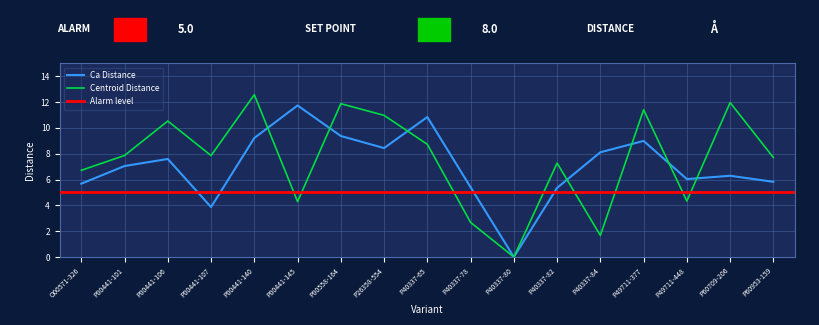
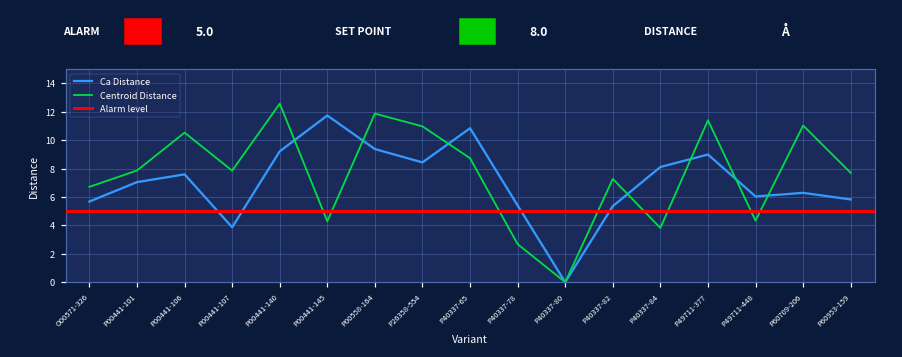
  {
    "Ca Distance": {
      "O00571-326": 5.7,
      "P00441-101": 7.0,
      "P00441-106": 7.6,
      "P00441-107": 3.9,
      "P00441-140": 9.2,
      "P00441-145": 11.7,
      "P00558-164": 9.4,
      "P26358-554": 8.4,
      "P40337-65": 10.8,
      "P40337-78": 5.4,
      "P40337-82": 5.4,
      "P40337-84": 8.1,
      "P49711-377": 9.0,
      "P49711-448": 6.0,
      "P60709-206": 6.3,
      "P60953-159": 5.8
    },
    "Centroid Distance": {
      "O00571-326": 6.7,
      "P00441-101": 7.9,
      "P00441-106": 10.5,
      "P00441-107": 7.9,
      "P00441-140": 12.6,
      "P00441-145": 4.3,
      "P00558-164": 11.9,
      "P26358-554": 11.0,
      "P40337-65": 8.7,
      "P40337-78": 2.7,
      "P40337-82": 7.3,
-     "P40337-84": 1.7,
+     "P40337-84": 3.8,
      "P49711-377": 11.4,
      "P49711-448": 4.3,
-     "P60709-206": 12.0,
+     "P60709-206": 11.0,
      "P60953-159": 7.7
    }
  }
